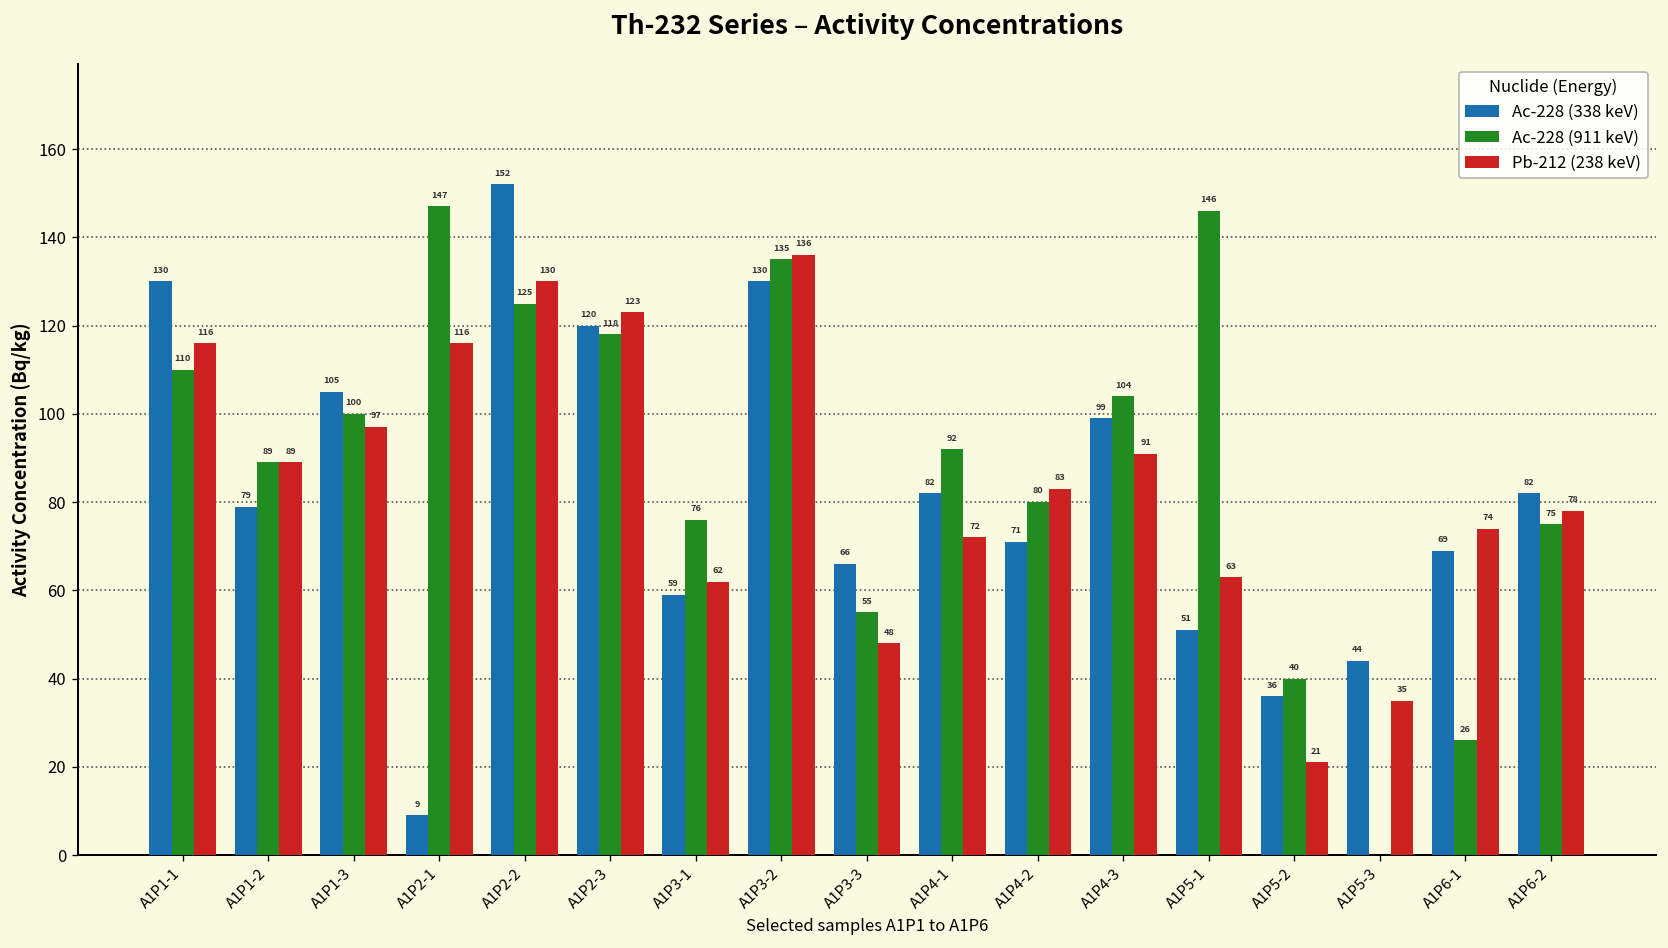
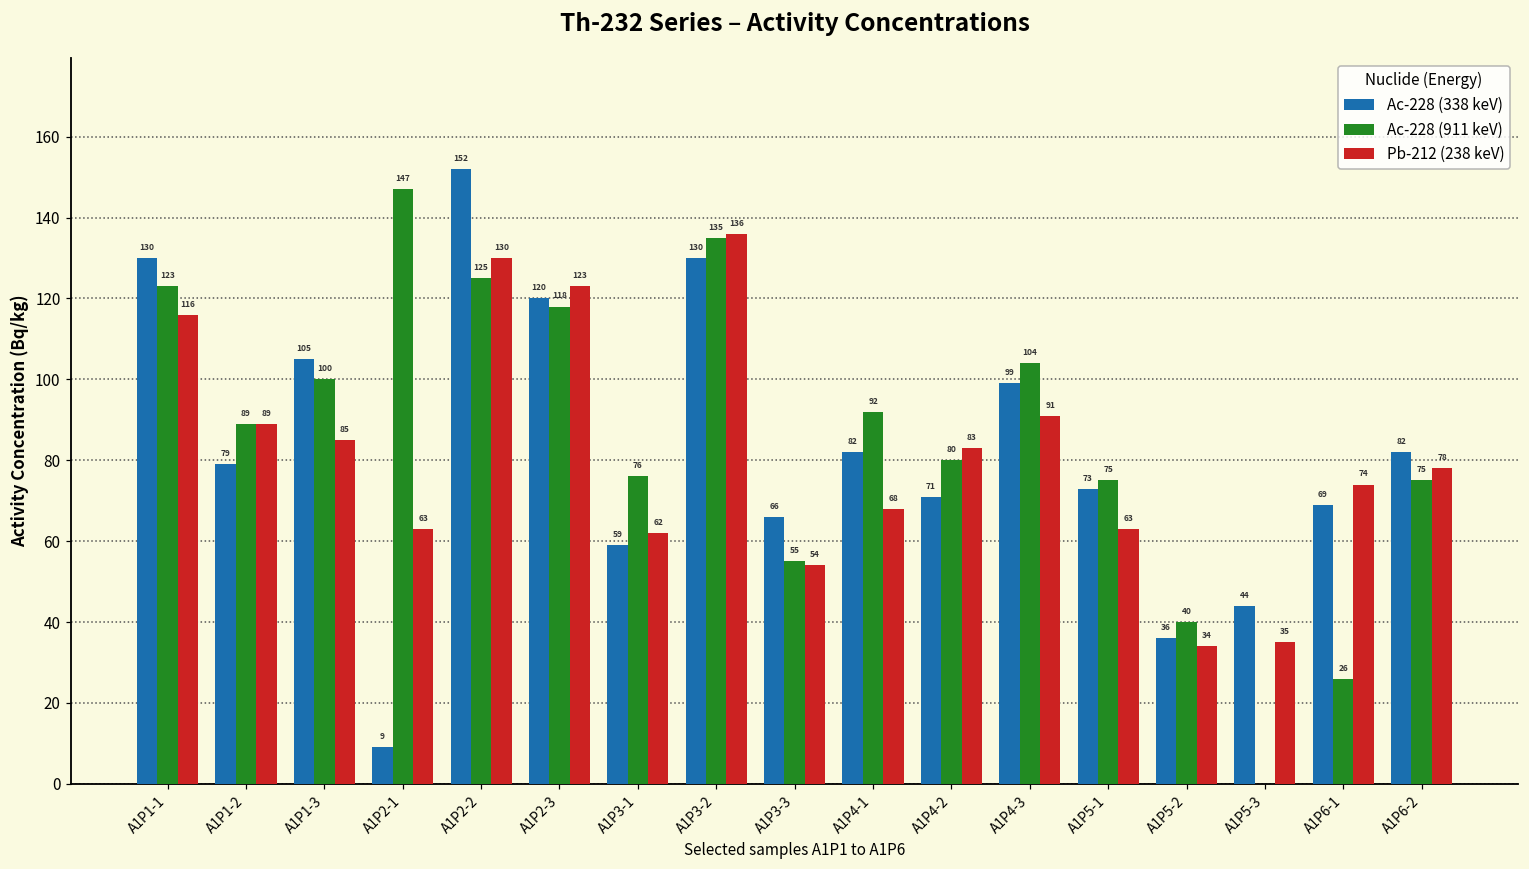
  {
    "Ac-228 (338 keV)": {
      "A1P1-1": 130,
      "A1P1-2": 79,
      "A1P1-3": 105,
      "A1P2-1": 9,
      "A1P2-2": 152,
      "A1P2-3": 120,
      "A1P3-1": 59,
      "A1P3-2": 130,
      "A1P3-3": 66,
      "A1P4-1": 82,
      "A1P4-2": 71,
      "A1P4-3": 99,
-     "A1P5-1": 51,
+     "A1P5-1": 73,
      "A1P5-2": 36,
      "A1P5-3": 44,
      "A1P6-1": 69,
      "A1P6-2": 82
    },
    "Ac-228 (911 keV)": {
-     "A1P1-1": 110,
+     "A1P1-1": 123,
      "A1P1-2": 89,
      "A1P1-3": 100,
      "A1P2-1": 147,
      "A1P2-2": 125,
      "A1P2-3": 118,
      "A1P3-1": 76,
      "A1P3-2": 135,
      "A1P3-3": 55,
      "A1P4-1": 92,
      "A1P4-2": 80,
      "A1P4-3": 104,
-     "A1P5-1": 146,
+     "A1P5-1": 75,
      "A1P5-2": 40,
      "A1P6-1": 26,
      "A1P6-2": 75
    },
    "Pb-212 (238 keV)": {
      "A1P1-1": 116,
      "A1P1-2": 89,
-     "A1P1-3": 97,
-     "A1P2-1": 116,
+     "A1P1-3": 85,
+     "A1P2-1": 63,
      "A1P2-2": 130,
      "A1P2-3": 123,
      "A1P3-1": 62,
      "A1P3-2": 136,
-     "A1P3-3": 48,
-     "A1P4-1": 72,
+     "A1P3-3": 54,
+     "A1P4-1": 68,
      "A1P4-2": 83,
      "A1P4-3": 91,
      "A1P5-1": 63,
-     "A1P5-2": 21,
+     "A1P5-2": 34,
      "A1P5-3": 35,
      "A1P6-1": 74,
      "A1P6-2": 78
    }
  }
